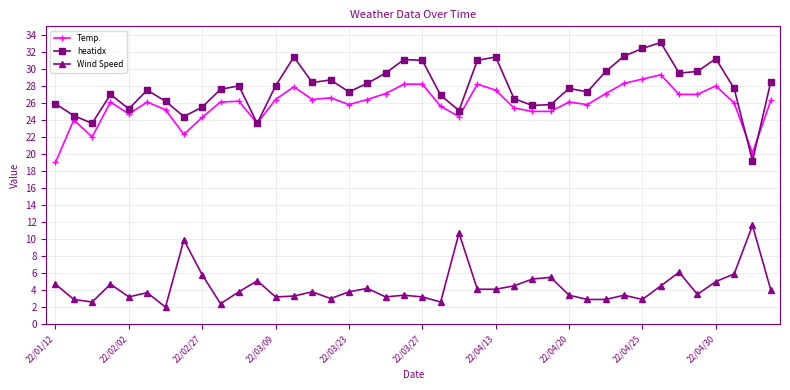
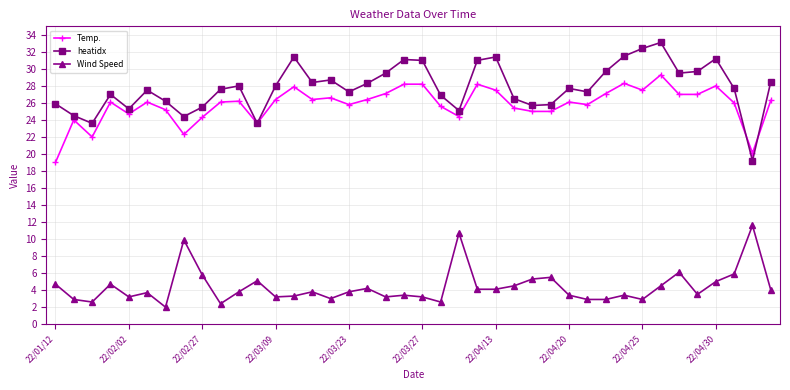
  {
    "Temp.": {
      "22/01/12": 19,
      "22/02/02": 25,
      "22/02/27": 24,
      "22/03/09": 26,
      "22/03/23": 26,
      "22/03/27": 28,
      "22/04/13": 28,
      "22/04/20": 26,
-     "22/04/25": 29,
+     "22/04/25": 28,
      "22/04/30": 28
    }
  }
